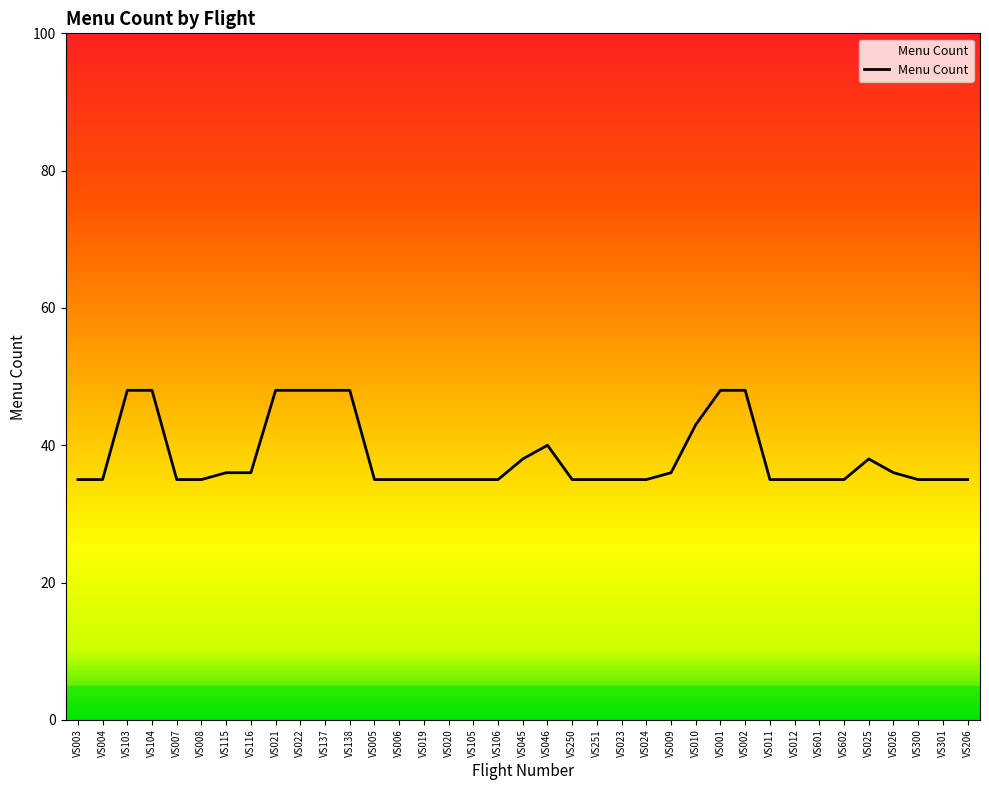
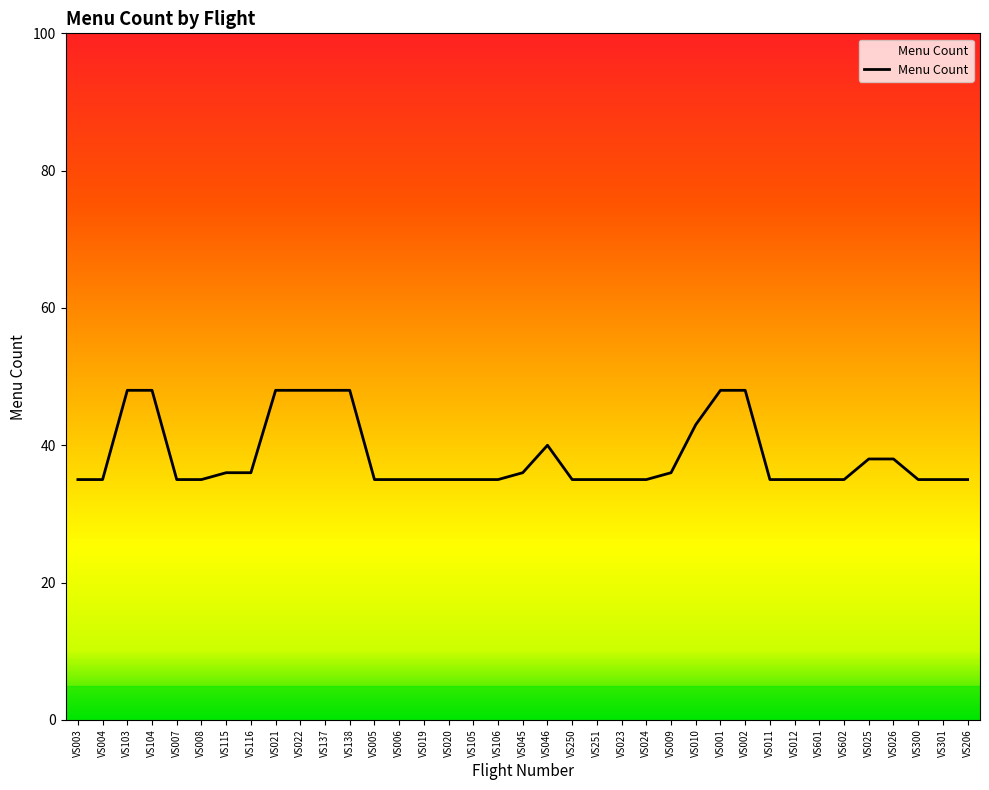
  {
    "VS003": 35,
    "VS004": 35,
    "VS103": 48,
    "VS104": 48,
    "VS007": 35,
    "VS008": 35,
    "VS115": 36,
    "VS116": 36,
    "VS021": 48,
    "VS022": 48,
    "VS137": 48,
    "VS138": 48,
    "VS005": 35,
    "VS006": 35,
    "VS019": 35,
    "VS020": 35,
    "VS105": 35,
    "VS106": 35,
-   "VS045": 38,
+   "VS045": 36,
    "VS046": 40,
    "VS250": 35,
    "VS251": 35,
    "VS023": 35,
    "VS024": 35,
    "VS009": 36,
    "VS010": 43,
    "VS001": 48,
    "VS002": 48,
    "VS011": 35,
    "VS012": 35,
    "VS601": 35,
    "VS602": 35,
    "VS025": 38,
-   "VS026": 36,
+   "VS026": 38,
    "VS300": 35,
    "VS301": 35,
    "VS206": 35
  }
